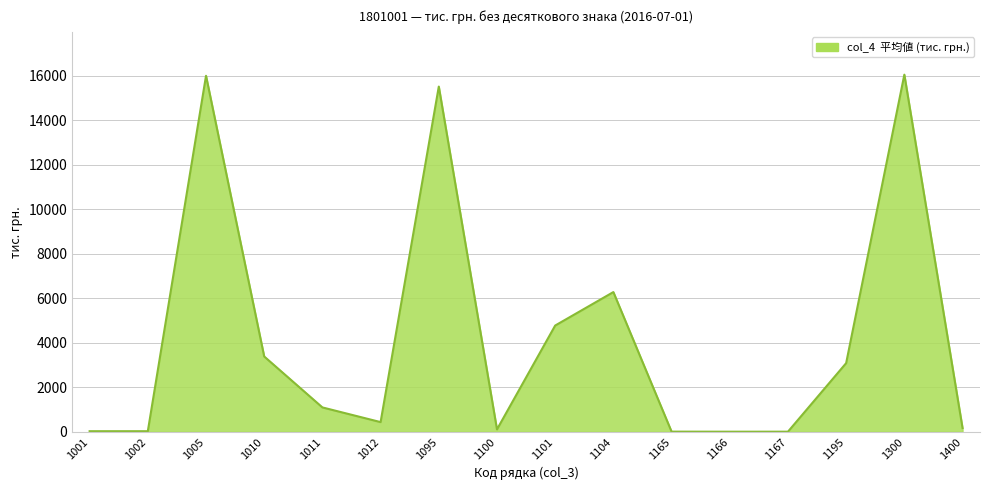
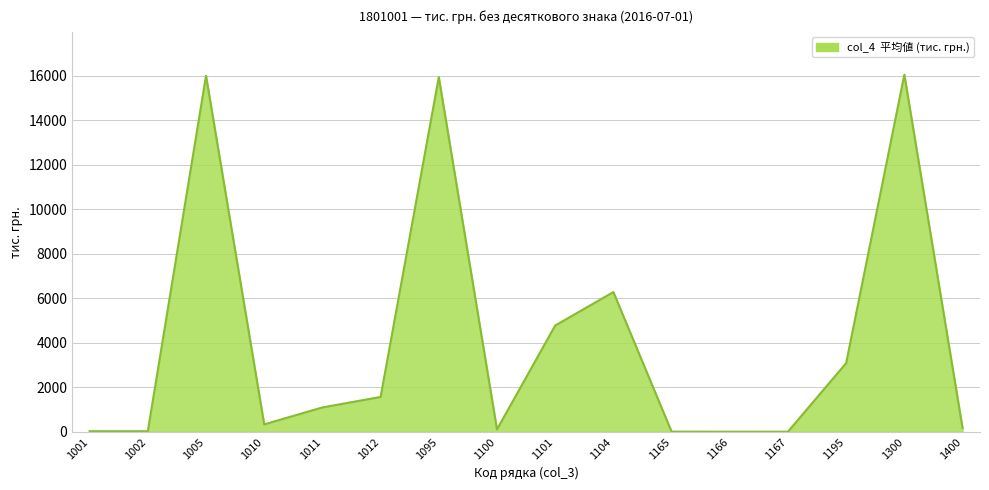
  {
    "1001": 0,
    "1002": 0,
    "1005": 16000,
-   "1010": 3400,
+   "1010": 300,
    "1011": 1100,
-   "1012": 400,
-   "1095": 15500,
+   "1012": 1600,
+   "1095": 15900,
    "1100": 100,
    "1101": 4800,
    "1104": 6300,
    "1165": 0,
    "1166": 0,
    "1167": 0,
    "1195": 3100,
    "1300": 16000,
    "1400": 200
  }
